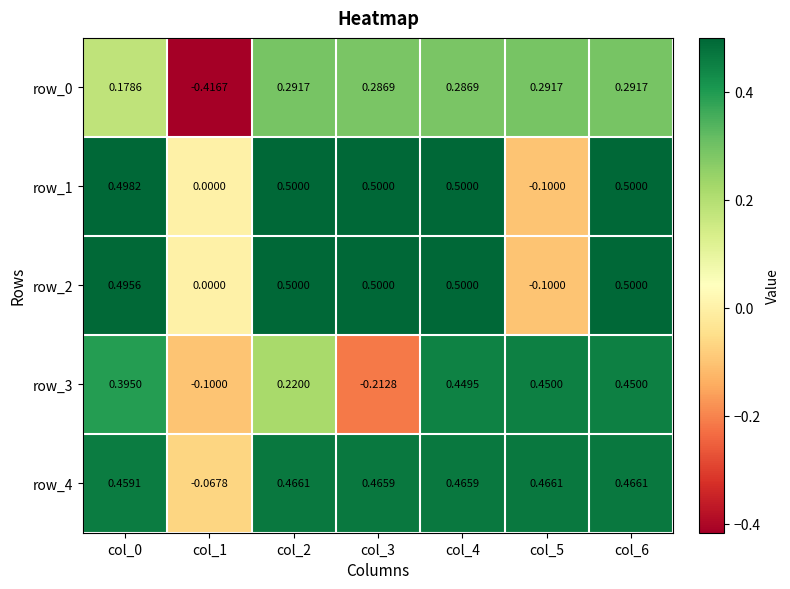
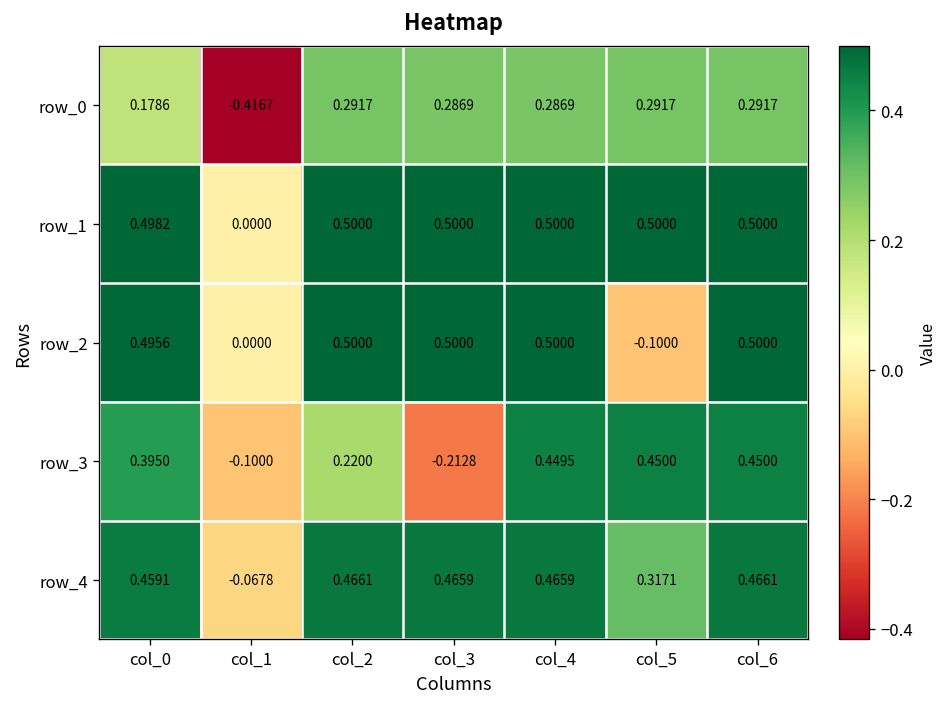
  {
    "row_0": {
      "col_0": 0.1786,
      "col_1": -0.4167,
      "col_2": 0.2917,
      "col_3": 0.2869,
      "col_4": 0.2869,
      "col_5": 0.2917,
      "col_6": 0.2917
    },
    "row_1": {
      "col_0": 0.4982,
      "col_1": 0.0000,
      "col_2": 0.5000,
      "col_3": 0.5000,
      "col_4": 0.5000,
-     "col_5": -0.1000,
+     "col_5": 0.5000,
      "col_6": 0.5000
    },
    "row_2": {
      "col_0": 0.4956,
      "col_1": 0.0000,
      "col_2": 0.5000,
      "col_3": 0.5000,
      "col_4": 0.5000,
      "col_5": -0.1000,
      "col_6": 0.5000
    },
    "row_3": {
      "col_0": 0.3950,
      "col_1": -0.1000,
      "col_2": 0.2200,
      "col_3": -0.2128,
      "col_4": 0.4495,
      "col_5": 0.4500,
      "col_6": 0.4500
    },
    "row_4": {
      "col_0": 0.4591,
      "col_1": -0.0678,
      "col_2": 0.4661,
      "col_3": 0.4659,
      "col_4": 0.4659,
-     "col_5": 0.4661,
+     "col_5": 0.3171,
      "col_6": 0.4661
    }
  }
